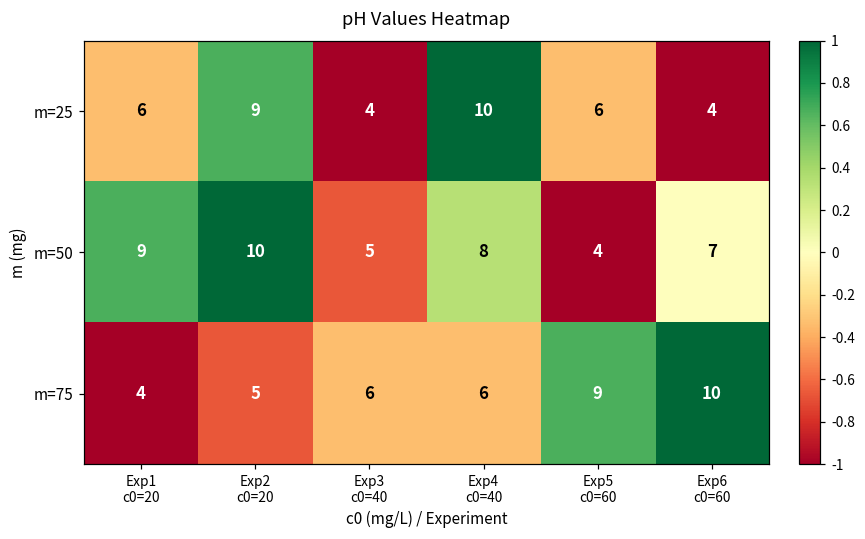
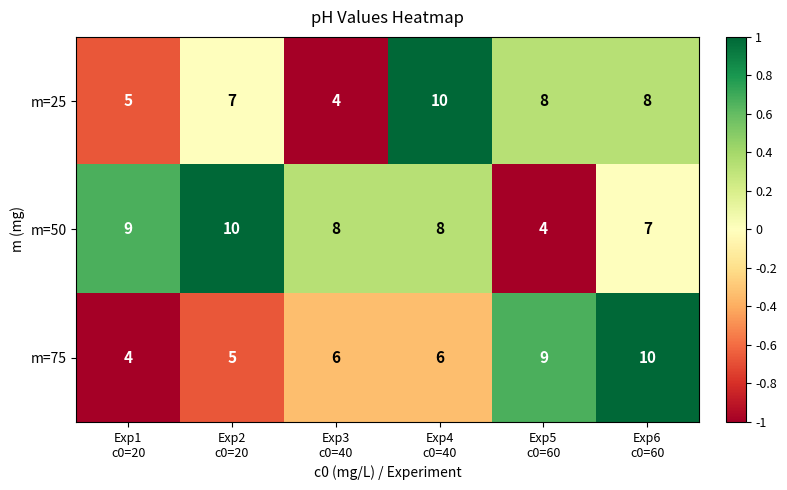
  {
    "m=25": {
-     "Exp1 c0=20": 6,
-     "Exp2 c0=20": 9,
+     "Exp1 c0=20": 5,
+     "Exp2 c0=20": 7,
      "Exp3 c0=40": 4,
      "Exp4 c0=40": 10,
-     "Exp5 c0=60": 6,
-     "Exp6 c0=60": 4
+     "Exp5 c0=60": 8,
+     "Exp6 c0=60": 8
    },
    "m=50": {
      "Exp1 c0=20": 9,
      "Exp2 c0=20": 10,
-     "Exp3 c0=40": 5,
+     "Exp3 c0=40": 8,
      "Exp4 c0=40": 8,
      "Exp5 c0=60": 4,
      "Exp6 c0=60": 7
    },
    "m=75": {
      "Exp1 c0=20": 4,
      "Exp2 c0=20": 5,
      "Exp3 c0=40": 6,
      "Exp4 c0=40": 6,
      "Exp5 c0=60": 9,
      "Exp6 c0=60": 10
    }
  }
